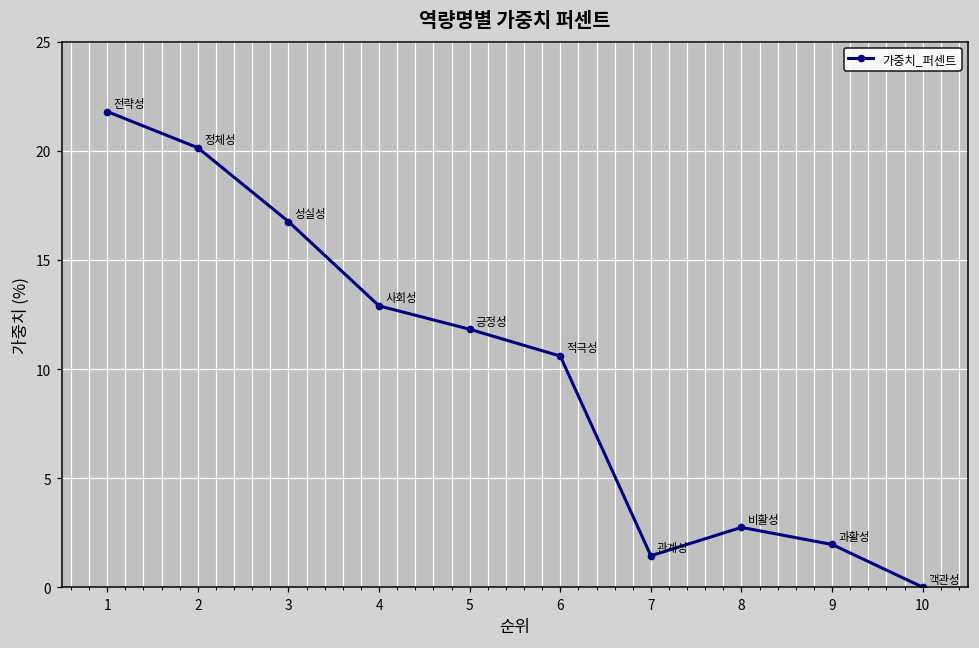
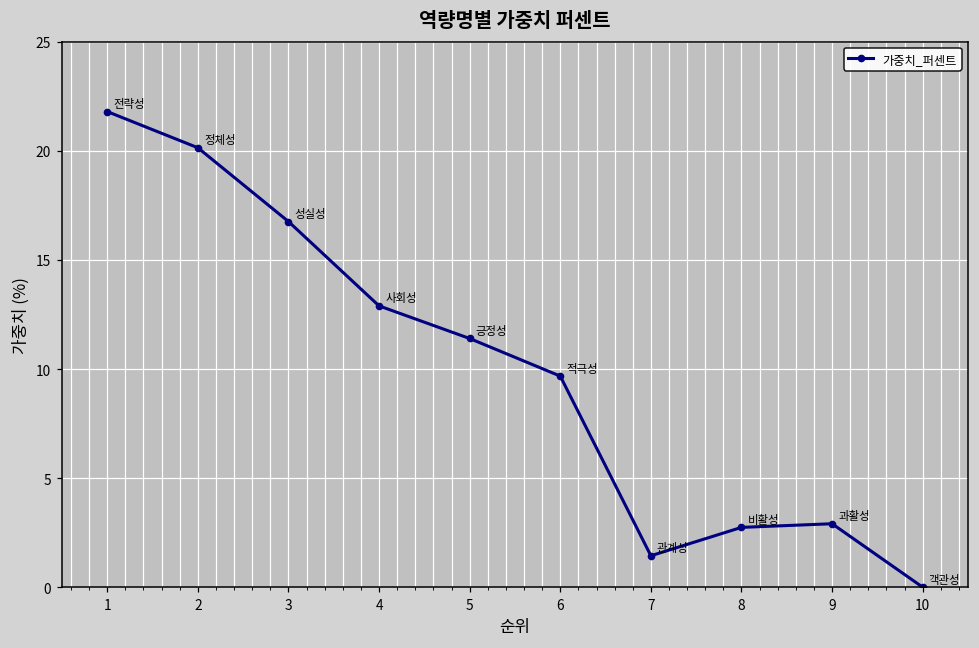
  {
    "1": 21.8,
    "2": 20.1,
    "3": 16.8,
    "4": 12.9,
-   "5": 11.8,
-   "6": 10.6,
+   "5": 11.4,
+   "6": 9.7,
    "7": 1.4,
    "8": 2.7,
-   "9": 2.0,
+   "9": 2.9,
    "10": 0.0
  }
